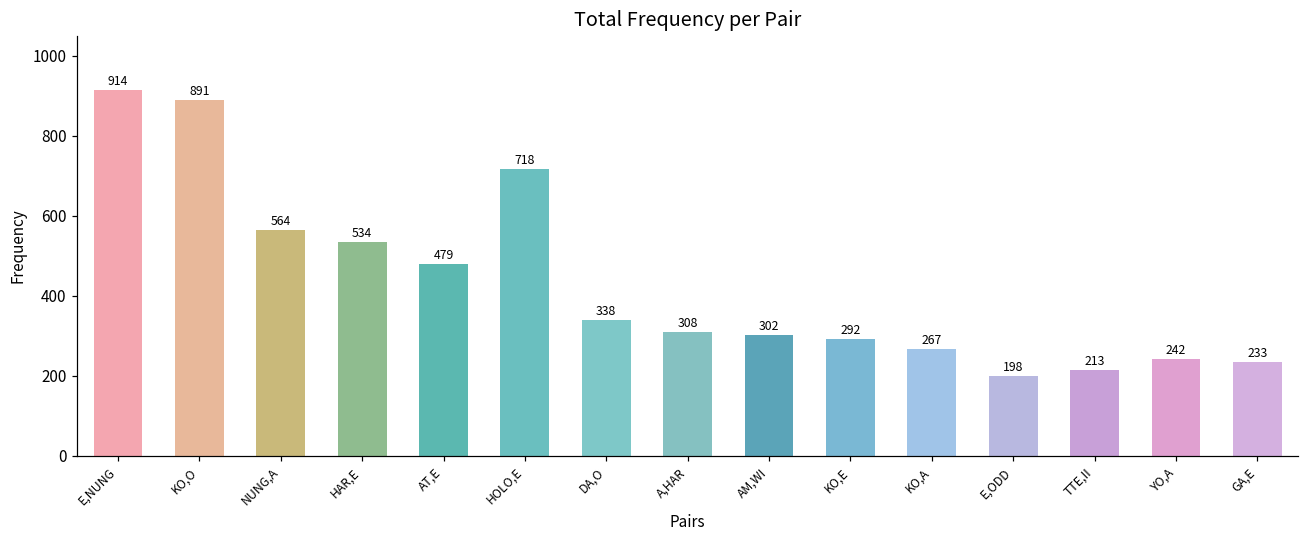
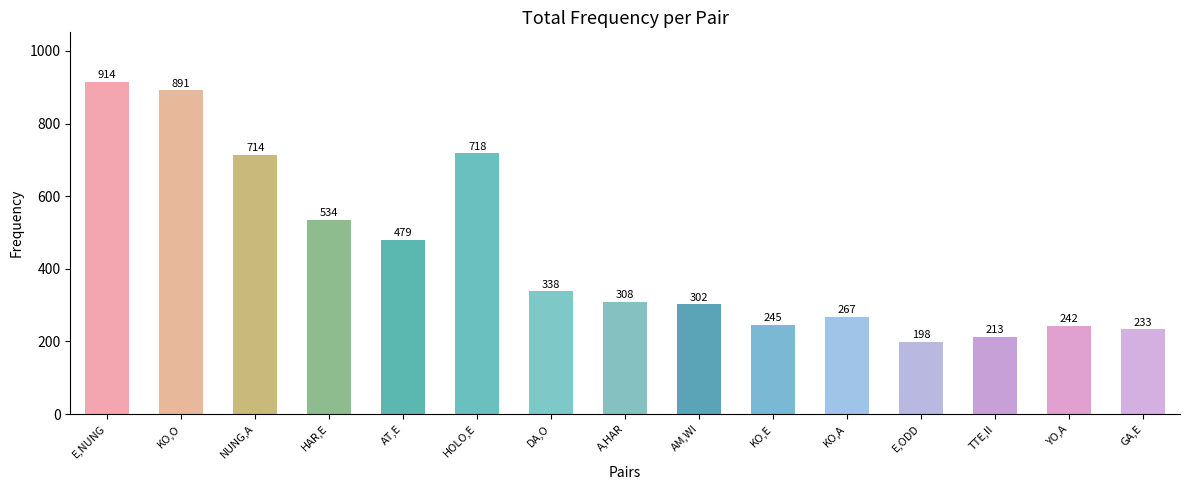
  {
    "E,NUNG": 914,
    "KO,O": 891,
-   "NUNG,A": 564,
+   "NUNG,A": 714,
    "HAR,E": 534,
    "AT,E": 479,
    "HOLO,E": 718,
    "DA,O": 338,
    "A,HAR": 308,
    "AM,WI": 302,
-   "KO,E": 292,
+   "KO,E": 245,
    "KO,A": 267,
    "E,ODD": 198,
    "TTE,II": 213,
    "YO,A": 242,
    "GA,E": 233
  }
